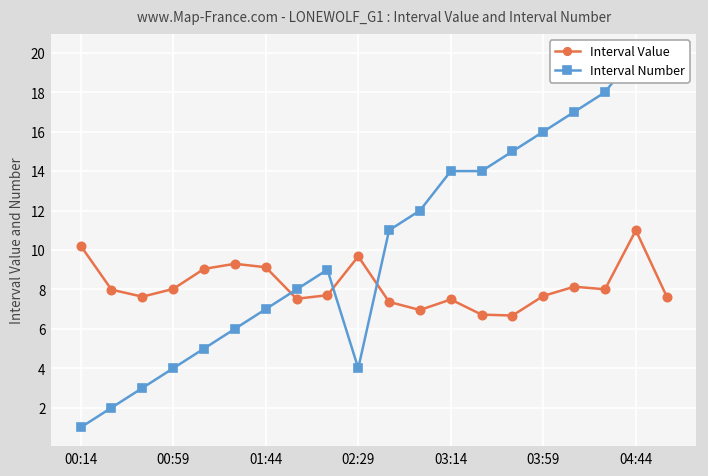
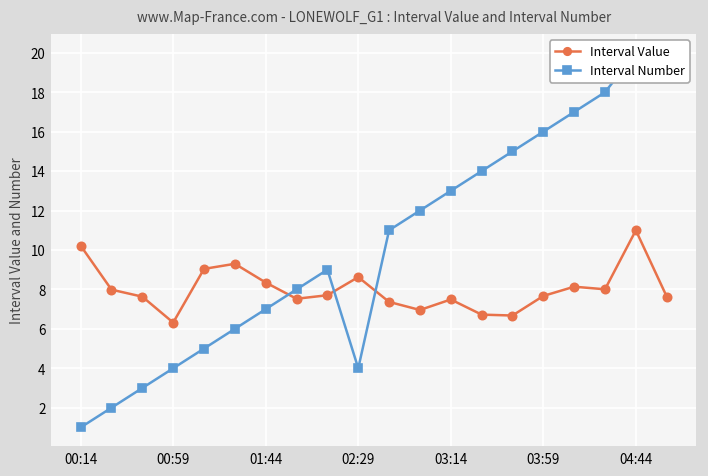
  {
    "Interval Value": {
      "00:14": 10.2,
-     "00:59": 8.0,
-     "01:44": 9.1,
-     "02:29": 9.7,
+     "00:59": 6.3,
+     "01:44": 8.3,
+     "02:29": 8.6,
      "03:14": 7.5,
      "03:59": 7.7,
      "04:44": 11.0
    },
    "Interval Number": {
      "00:14": 1,
      "00:59": 4,
      "01:44": 7,
      "02:29": 4,
-     "03:14": 14,
+     "03:14": 13,
      "03:59": 16
    }
  }
